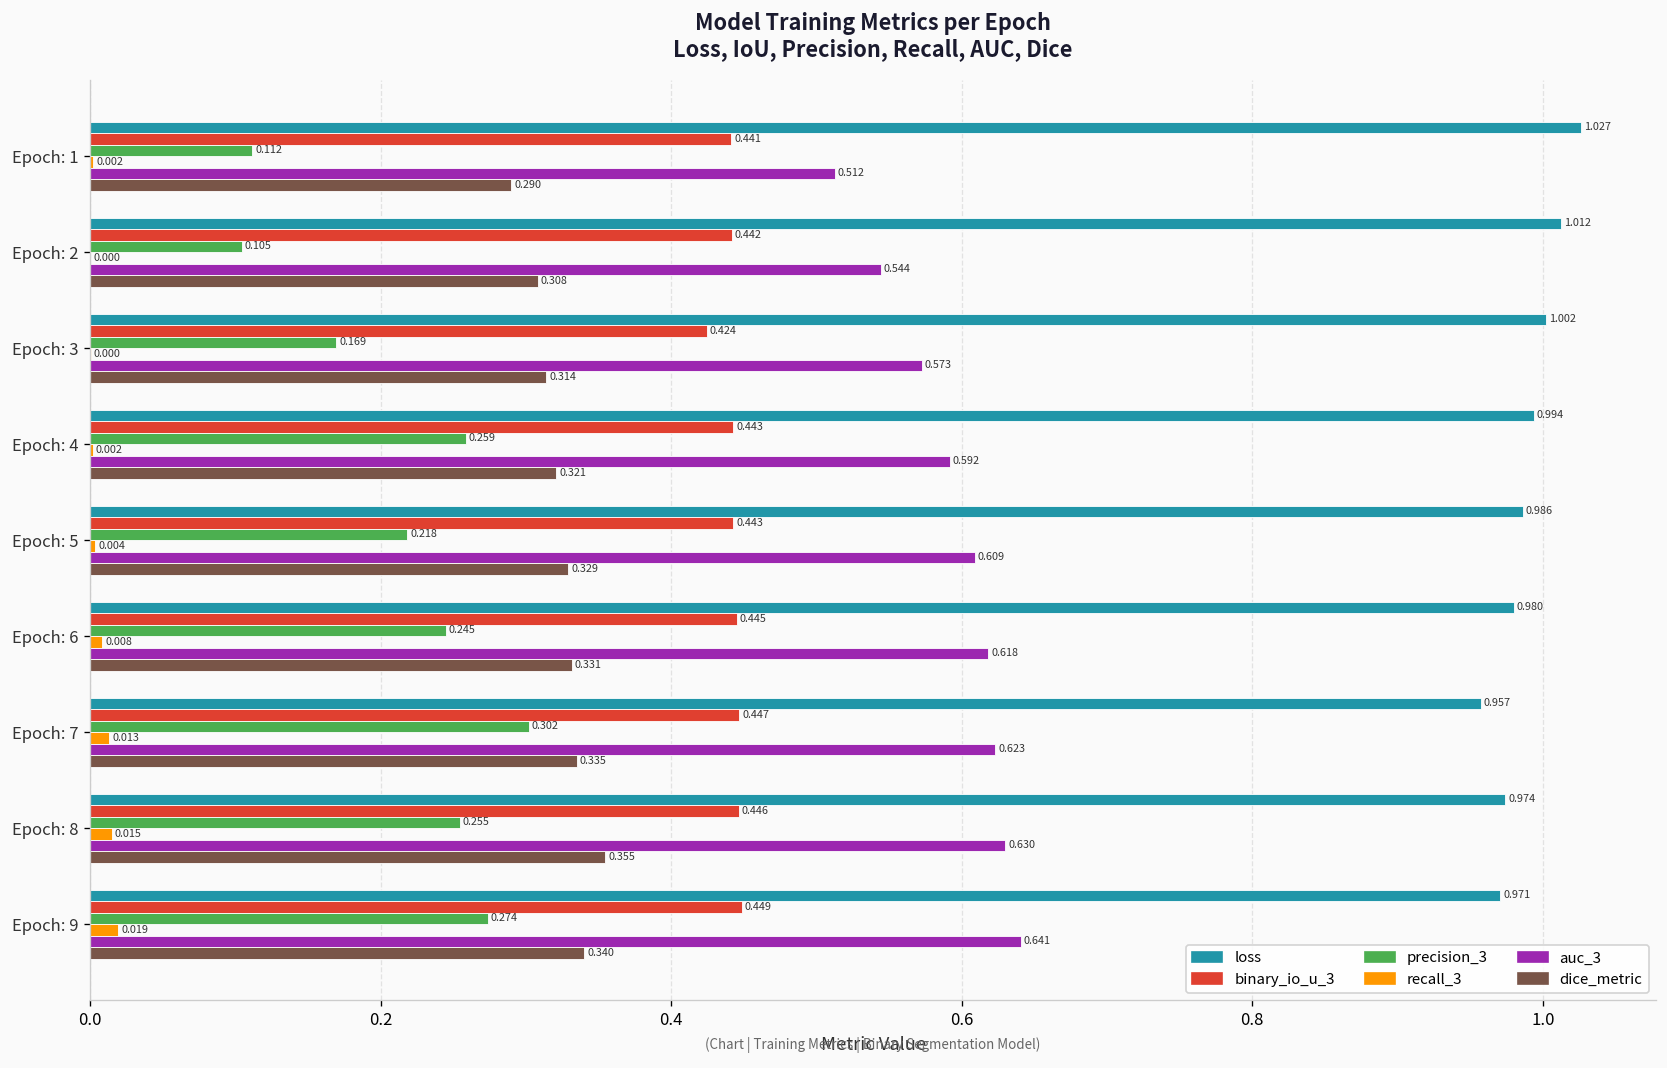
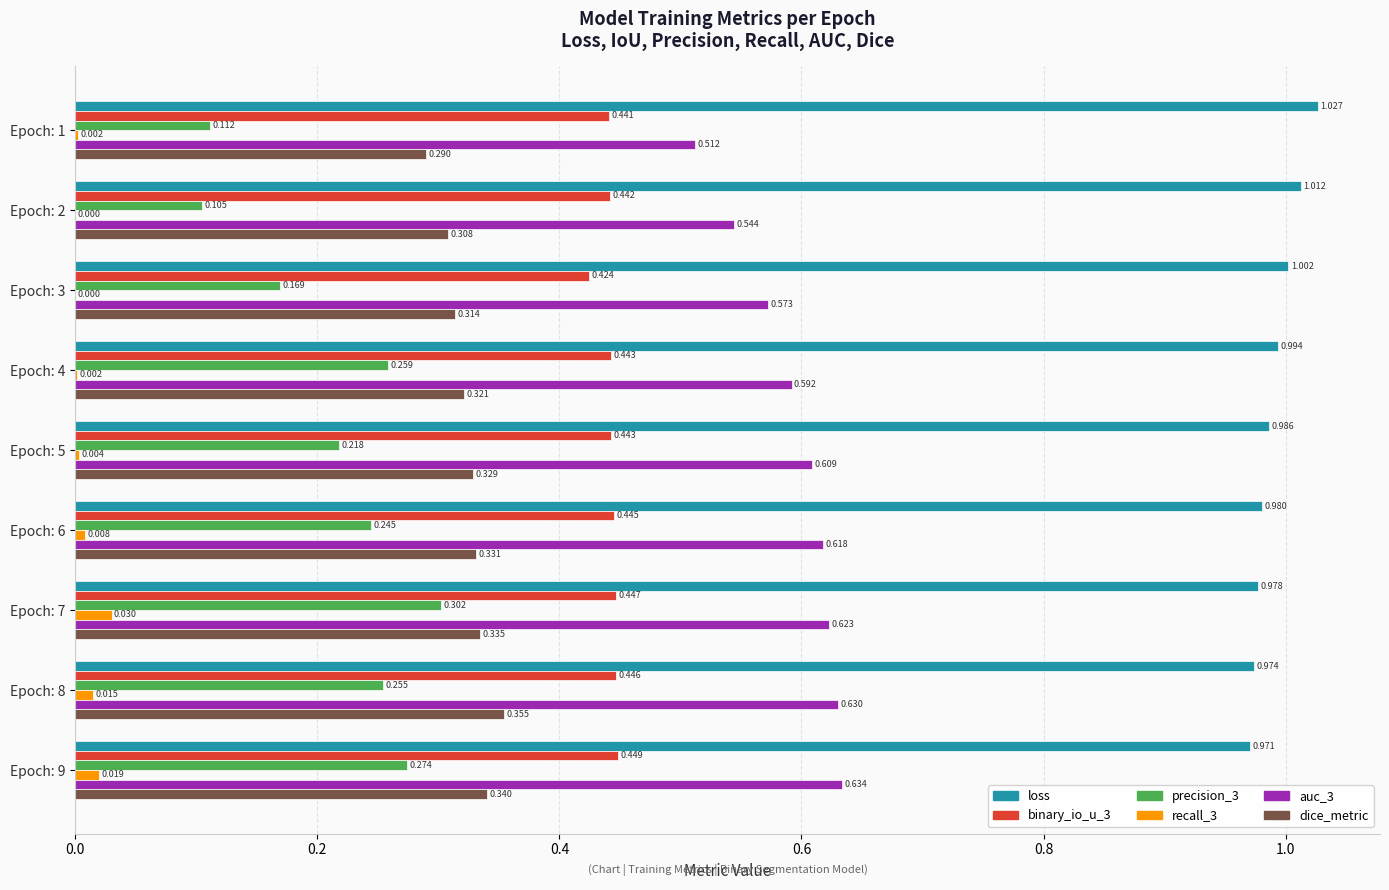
  {
    "loss": {
      "Epoch: 1": 1.027,
      "Epoch: 2": 1.012,
      "Epoch: 3": 1.002,
      "Epoch: 4": 0.994,
      "Epoch: 5": 0.986,
      "Epoch: 6": 0.980,
-     "Epoch: 7": 0.957,
+     "Epoch: 7": 0.978,
      "Epoch: 8": 0.974,
      "Epoch: 9": 0.971
    },
    "binary_io_u_3": {
      "Epoch: 1": 0.441,
      "Epoch: 2": 0.442,
      "Epoch: 3": 0.424,
      "Epoch: 4": 0.443,
      "Epoch: 5": 0.443,
      "Epoch: 6": 0.445,
      "Epoch: 7": 0.447,
      "Epoch: 8": 0.446,
      "Epoch: 9": 0.449
    },
    "precision_3": {
      "Epoch: 1": 0.112,
      "Epoch: 2": 0.105,
      "Epoch: 3": 0.169,
      "Epoch: 4": 0.259,
      "Epoch: 5": 0.218,
      "Epoch: 6": 0.245,
      "Epoch: 7": 0.302,
      "Epoch: 8": 0.255,
      "Epoch: 9": 0.274
    },
    "recall_3": {
      "Epoch: 1": 0.002,
      "Epoch: 2": 0.000,
      "Epoch: 3": 0.000,
      "Epoch: 4": 0.002,
      "Epoch: 5": 0.004,
      "Epoch: 6": 0.008,
-     "Epoch: 7": 0.013,
+     "Epoch: 7": 0.030,
      "Epoch: 8": 0.015,
      "Epoch: 9": 0.019
    },
    "auc_3": {
      "Epoch: 1": 0.512,
      "Epoch: 2": 0.544,
      "Epoch: 3": 0.573,
      "Epoch: 4": 0.592,
      "Epoch: 5": 0.609,
      "Epoch: 6": 0.618,
      "Epoch: 7": 0.623,
      "Epoch: 8": 0.630,
-     "Epoch: 9": 0.641
+     "Epoch: 9": 0.634
    },
    "dice_metric": {
      "Epoch: 1": 0.290,
      "Epoch: 2": 0.308,
      "Epoch: 3": 0.314,
      "Epoch: 4": 0.321,
      "Epoch: 5": 0.329,
      "Epoch: 6": 0.331,
      "Epoch: 7": 0.335,
      "Epoch: 8": 0.355,
      "Epoch: 9": 0.340
    }
  }
